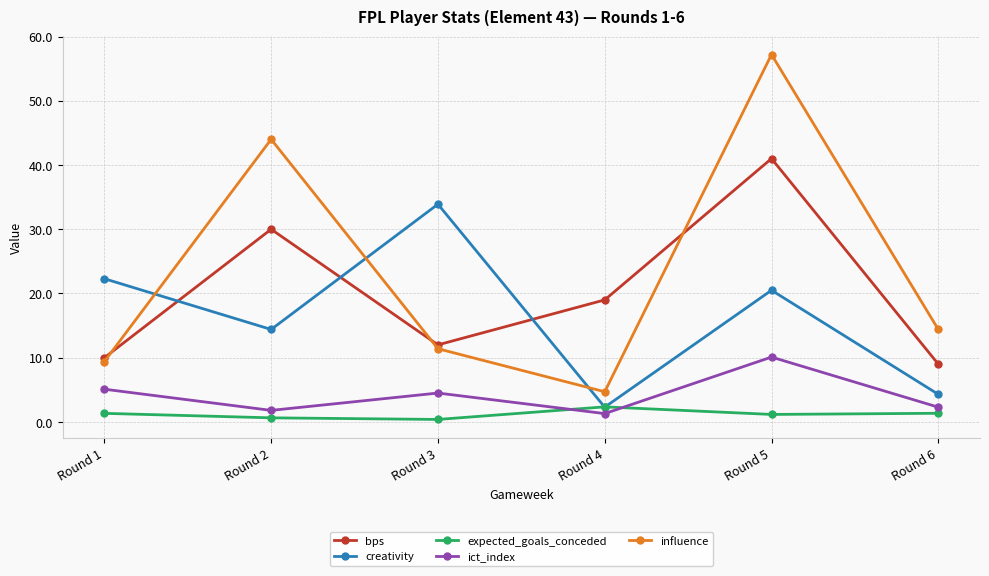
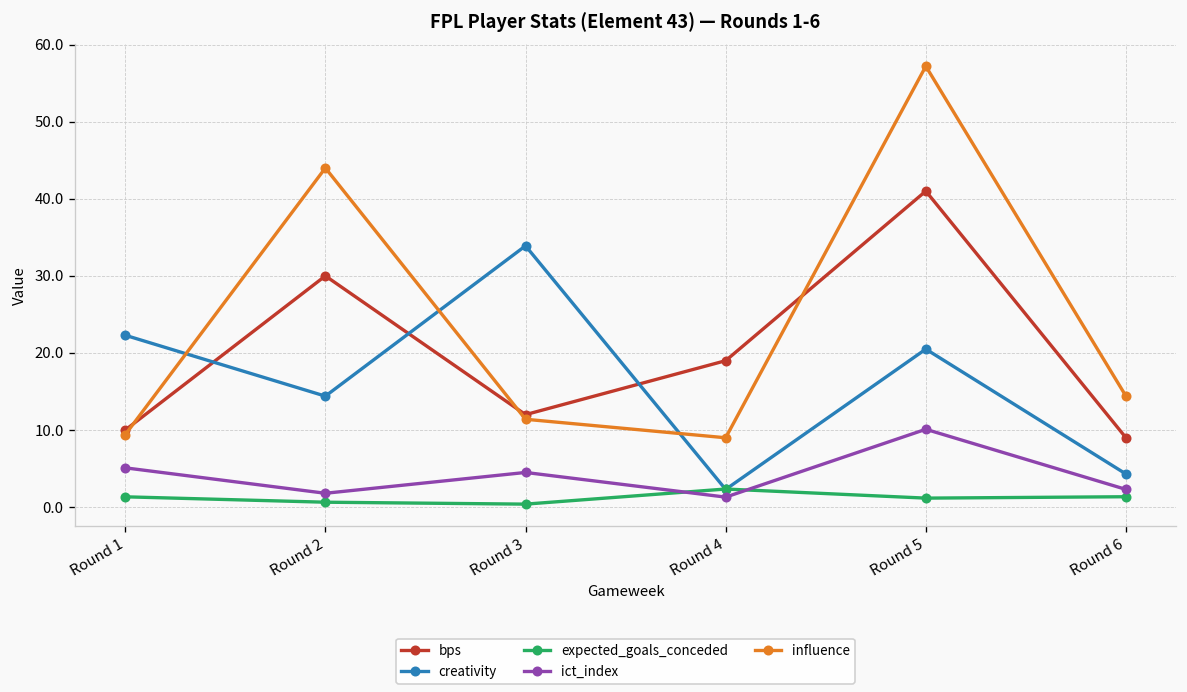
  {
    "bps": {
      "Round 1": 10,
      "Round 2": 30,
      "Round 3": 12,
      "Round 4": 19,
      "Round 5": 41,
      "Round 6": 9
    },
    "creativity": {
      "Round 1": 22,
      "Round 2": 14,
      "Round 3": 34,
      "Round 5": 21,
      "Round 6": 4
    },
    "expected_goals_conceded": {
      "Round 1": 1,
      "Round 2": 1,
      "Round 3": 0,
      "Round 5": 1,
      "Round 6": 1
    },
    "ict_index": {
      "Round 1": 5,
      "Round 2": 2,
      "Round 3": 5,
      "Round 4": 1,
      "Round 5": 10,
      "Round 6": 2
    },
    "influence": {
      "Round 1": 9,
      "Round 2": 44,
      "Round 3": 11,
-     "Round 4": 5,
+     "Round 4": 9,
      "Round 5": 57,
      "Round 6": 14
    }
  }
